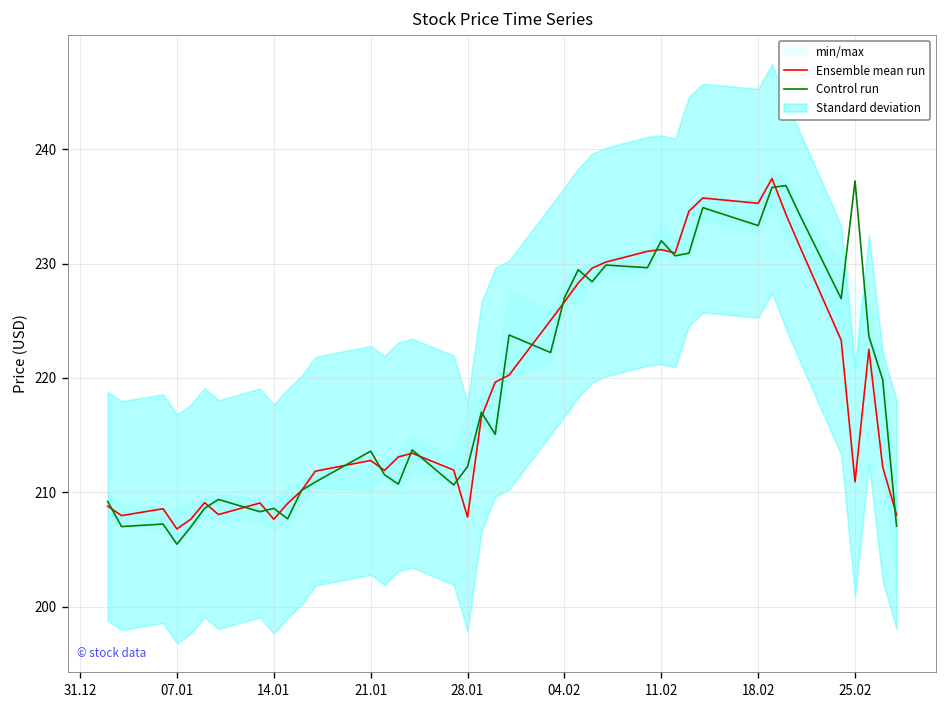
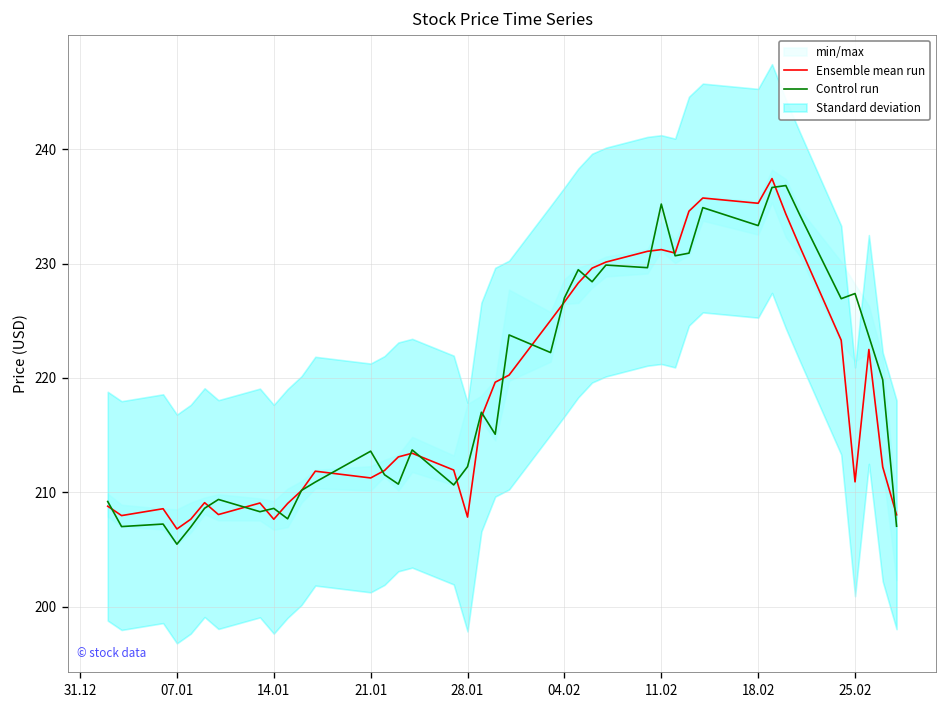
  {
    "Ensemble mean run": {
      "07.01": 207,
      "14.01": 208,
-     "21.01": 213,
+     "21.01": 211,
      "28.01": 208,
      "04.02": 227,
      "11.02": 231,
      "25.02": 211
    },
    "Control run": {
      "07.01": 205,
      "14.01": 209,
      "21.01": 214,
      "28.01": 212,
      "04.02": 227,
-     "11.02": 232,
+     "11.02": 235,
      "18.02": 233,
-     "25.02": 237
+     "25.02": 227
    }
  }
